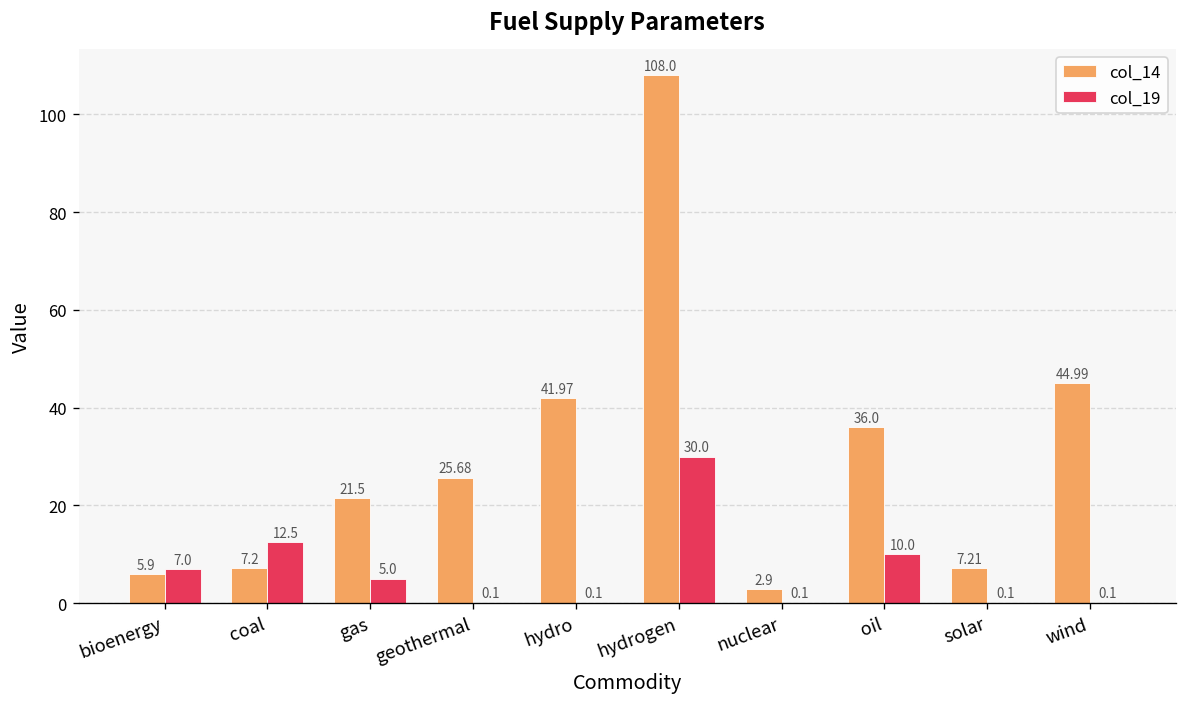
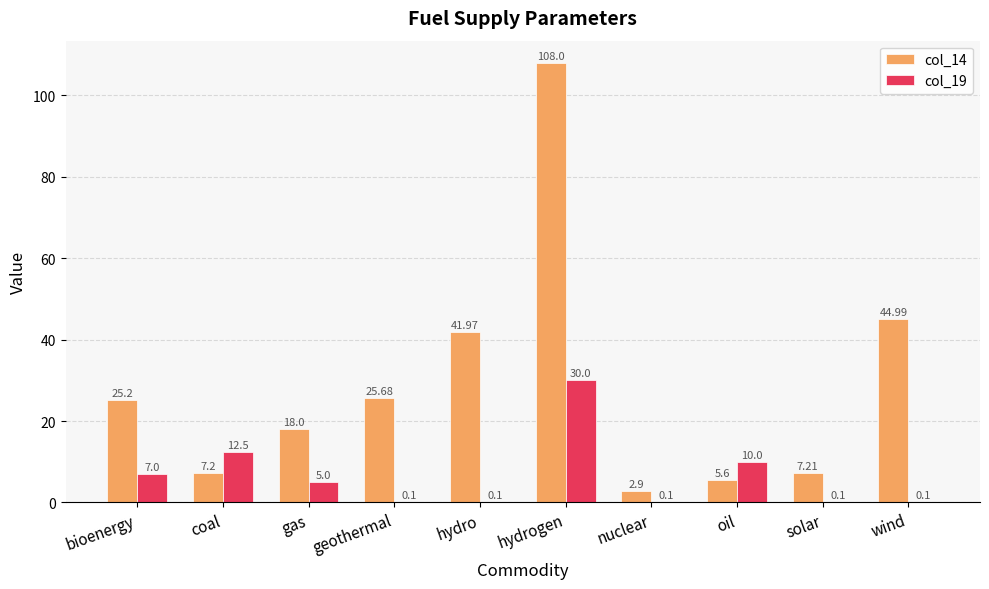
  {
    "col_14": {
-     "bioenergy": 5.9,
+     "bioenergy": 25.2,
      "coal": 7.2,
-     "gas": 21.5,
+     "gas": 18.0,
      "geothermal": 25.68,
      "hydro": 41.97,
      "hydrogen": 108.0,
      "nuclear": 2.9,
-     "oil": 36.0,
+     "oil": 5.6,
      "solar": 7.21,
      "wind": 44.99
    },
    "col_19": {
      "bioenergy": 7.0,
      "coal": 12.5,
      "gas": 5.0,
      "geothermal": 0.1,
      "hydro": 0.1,
      "hydrogen": 30.0,
      "nuclear": 0.1,
      "oil": 10.0,
      "solar": 0.1,
      "wind": 0.1
    }
  }
